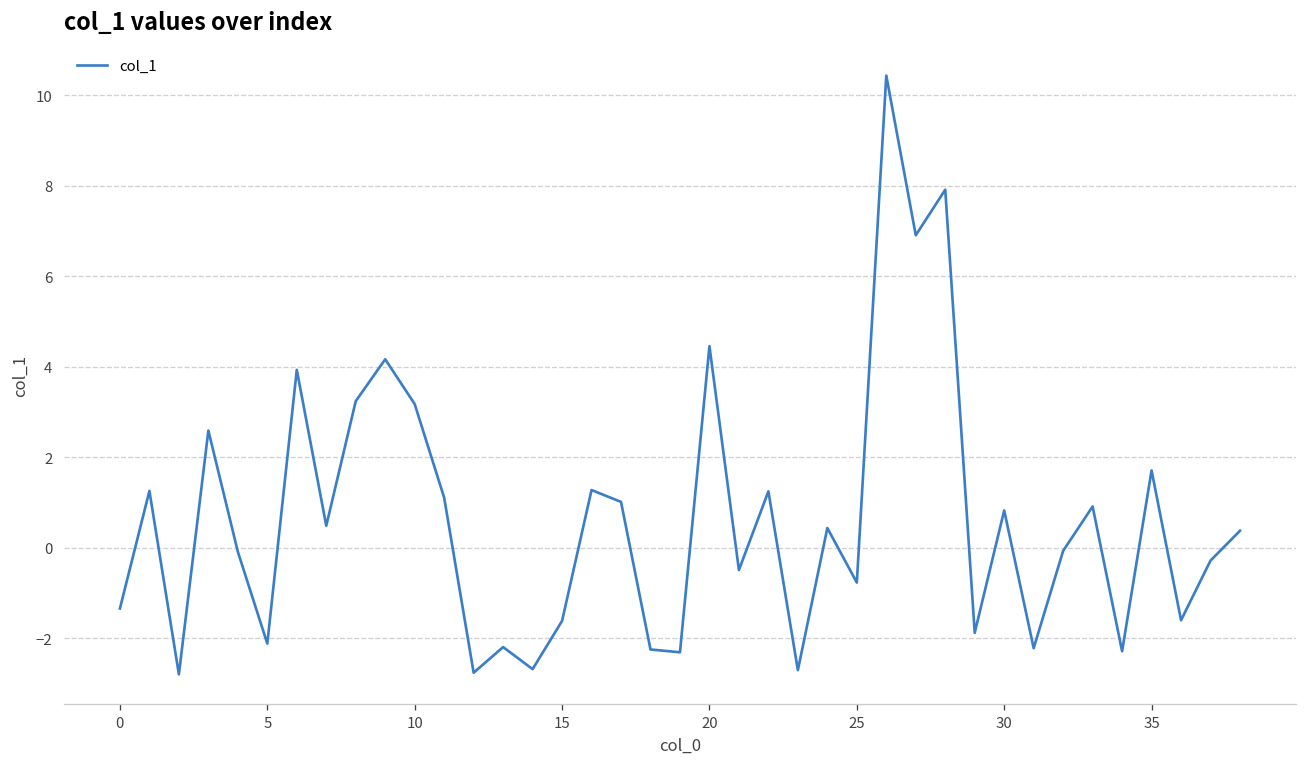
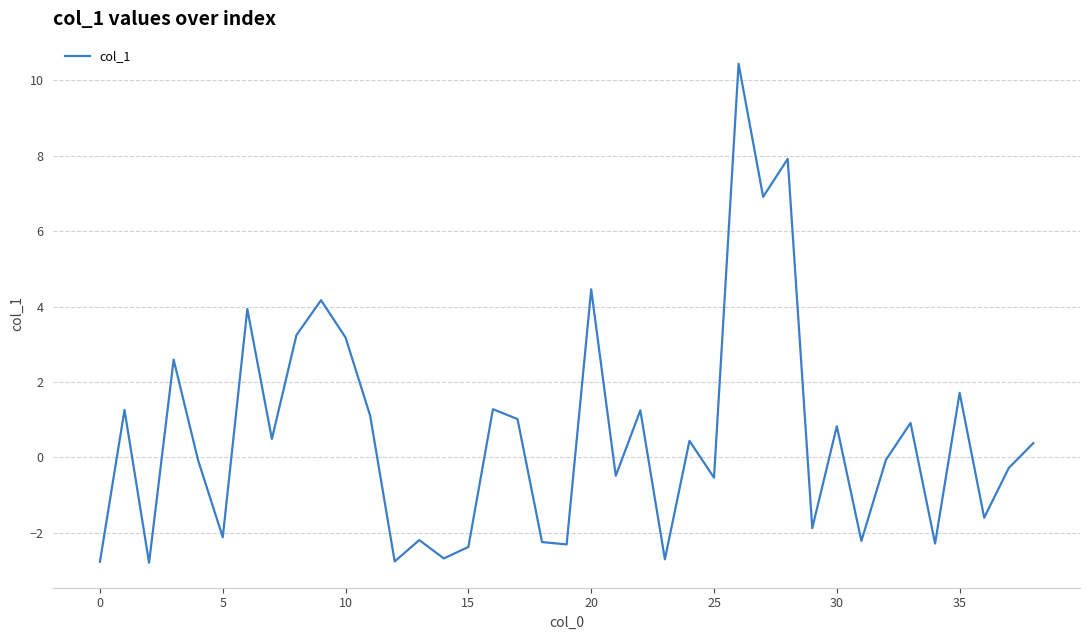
  {
-   "0": -1.3,
+   "0": -2.8,
    "5": -2.1,
    "10": 3.2,
-   "15": -1.6,
+   "15": -2.4,
    "20": 4.5,
-   "25": -0.8,
+   "25": -0.5,
    "30": 0.8,
    "35": 1.7
  }
